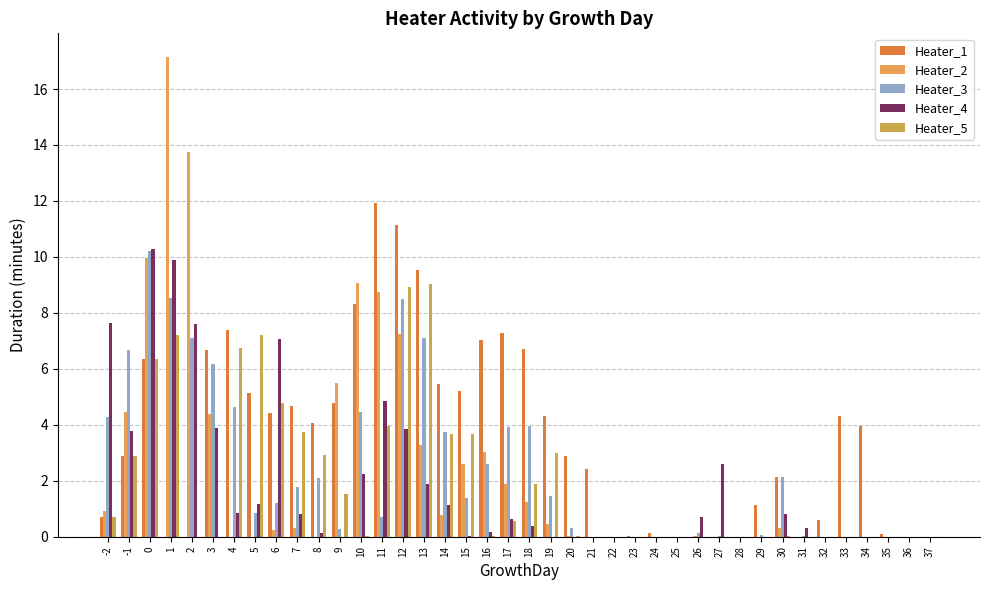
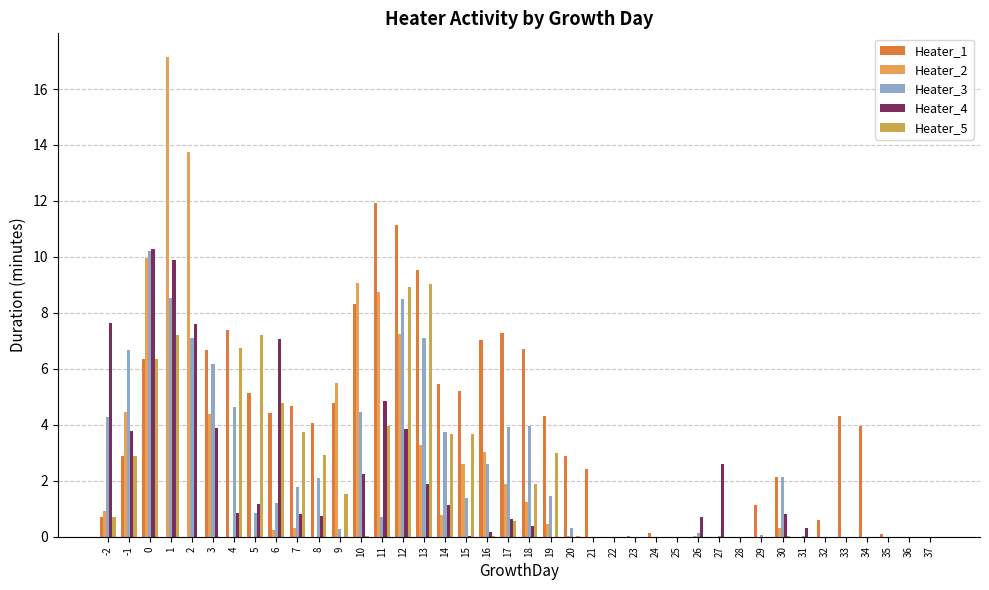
  {
    "Heater_3": {
      "-2": 4.3,
      "-1": 6.7,
      "0": 10.2,
      "1": 8.5,
      "2": 7.1,
      "3": 6.2,
      "4": 4.6,
      "5": 0.8,
      "6": 1.2,
      "7": 1.8,
      "8": 2.1,
      "9": 0.3,
      "10": 4.5,
      "11": 0.7,
      "12": 8.5,
      "13": 7.1,
      "14": 3.7,
      "15": 1.4,
      "16": 2.6,
      "17": 3.9,
      "18": 4.0,
      "19": 1.5,
      "20": 0.3,
      "21": 0.0,
      "22": 0.0,
      "23": 0.0,
      "24": 0.0,
      "25": 0.0,
      "26": 0.2,
      "28": 0.0,
      "30": 2.1,
      "32": 0.0,
      "33": 0.0,
      "34": 0.0,
      "35": 0.0,
      "36": 0.0,
      "37": 0.0
    },
    "Heater_4": {
      "-2": 7.6,
      "-1": 3.8,
      "0": 10.3,
      "1": 9.9,
      "2": 7.6,
      "3": 3.9,
      "4": 0.9,
      "5": 1.2,
      "6": 7.1,
      "7": 0.8,
-     "8": 0.2,
+     "8": 0.8,
      "9": 0.0,
      "10": 2.3,
      "11": 4.9,
      "12": 3.9,
      "13": 1.9,
      "14": 1.1,
      "16": 0.2,
      "17": 0.6,
      "18": 0.4,
      "19": 0.0,
      "20": 0.0,
      "21": 0.0,
      "22": 0.0,
      "23": 0.0,
      "24": 0.0,
      "25": 0.0,
      "26": 0.7,
      "27": 2.6,
      "28": 0.0,
      "29": 0.0,
      "30": 0.8,
      "31": 0.3,
      "32": 0.0,
      "33": 0.0,
      "34": 0.0,
      "35": 0.0,
      "36": 0.0,
      "37": 0.0
    }
  }
